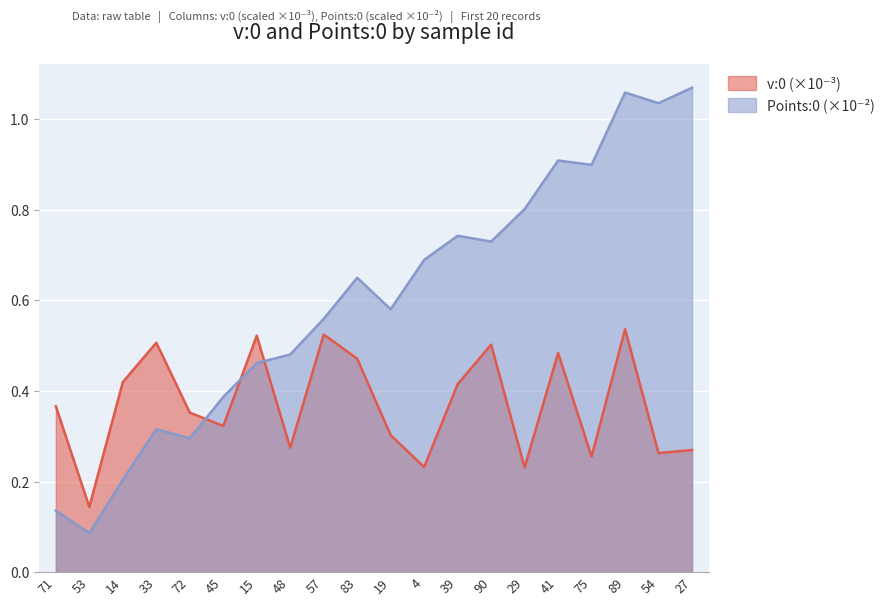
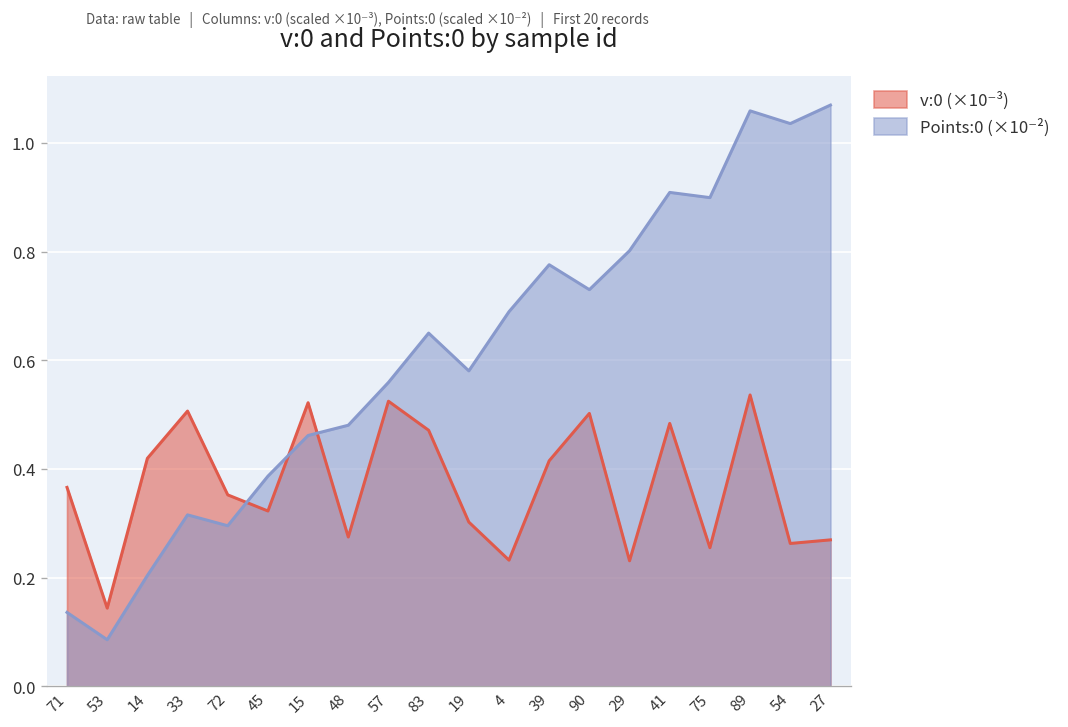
  {
    "v:0 (×10⁻³)": {
      "71": 0.37,
      "53": 0.14,
      "14": 0.42,
      "33": 0.51,
      "72": 0.35,
      "45": 0.32,
      "15": 0.52,
      "48": 0.27,
      "57": 0.52,
      "83": 0.47,
      "19": 0.30,
      "4": 0.23,
      "39": 0.42,
      "90": 0.50,
      "29": 0.23,
      "41": 0.48,
      "75": 0.26,
      "89": 0.54,
      "54": 0.26,
      "27": 0.27
    },
    "Points:0 (×10⁻²)": {
      "71": 0.14,
      "53": 0.09,
      "14": 0.20,
      "33": 0.32,
      "72": 0.30,
      "45": 0.39,
      "15": 0.46,
      "48": 0.48,
      "57": 0.56,
      "83": 0.65,
      "19": 0.58,
      "4": 0.69,
-     "39": 0.74,
+     "39": 0.78,
      "90": 0.73,
      "29": 0.80,
      "41": 0.91,
      "75": 0.90,
      "89": 1.06,
      "54": 1.04,
      "27": 1.07
    }
  }
